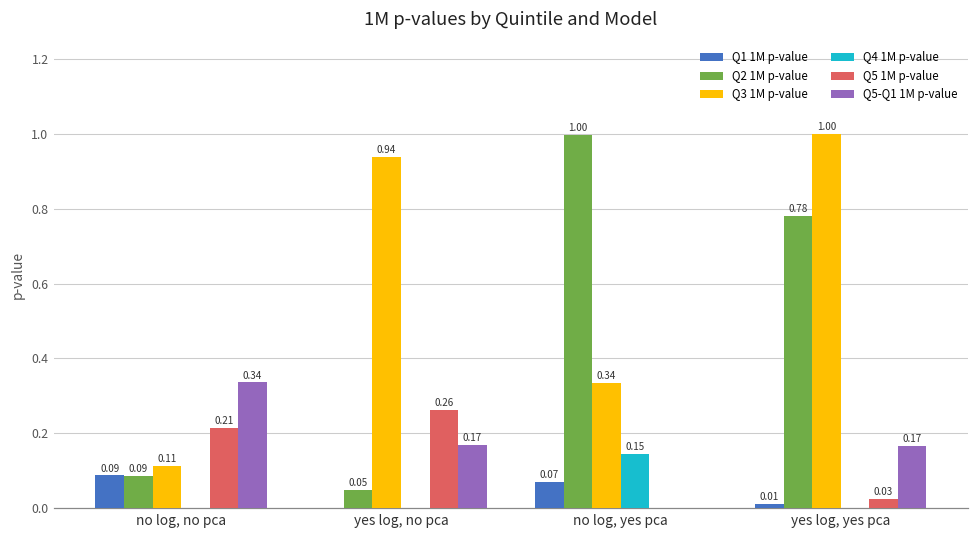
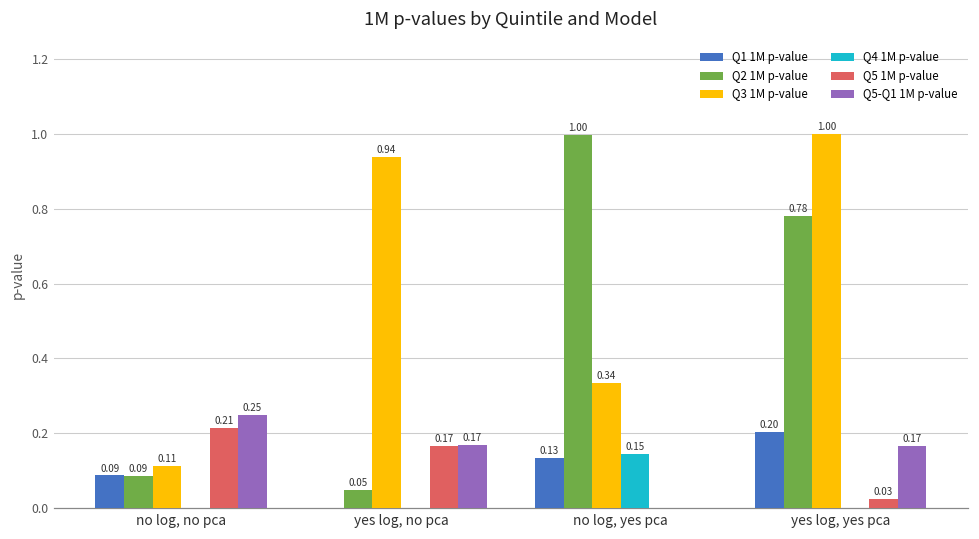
  {
    "Q1 1M p-value": {
      "no log, no pca": 0.09,
-     "no log, yes pca": 0.07,
-     "yes log, yes pca": 0.01
+     "no log, yes pca": 0.13,
+     "yes log, yes pca": 0.20
    },
    "Q2 1M p-value": {
      "no log, no pca": 0.09,
      "yes log, no pca": 0.05,
      "no log, yes pca": 1.00,
      "yes log, yes pca": 0.78
    },
    "Q3 1M p-value": {
      "no log, no pca": 0.11,
      "yes log, no pca": 0.94,
      "no log, yes pca": 0.34,
      "yes log, yes pca": 1.00
    },
    "Q4 1M p-value": {
      "no log, yes pca": 0.15
    },
    "Q5 1M p-value": {
      "no log, no pca": 0.21,
-     "yes log, no pca": 0.26,
+     "yes log, no pca": 0.17,
      "yes log, yes pca": 0.03
    },
    "Q5-Q1 1M p-value": {
-     "no log, no pca": 0.34,
+     "no log, no pca": 0.25,
      "yes log, no pca": 0.17,
      "yes log, yes pca": 0.17
    }
  }
